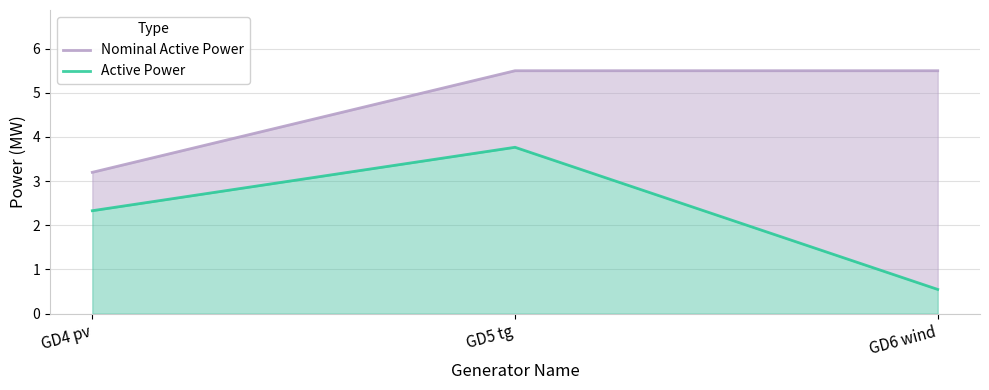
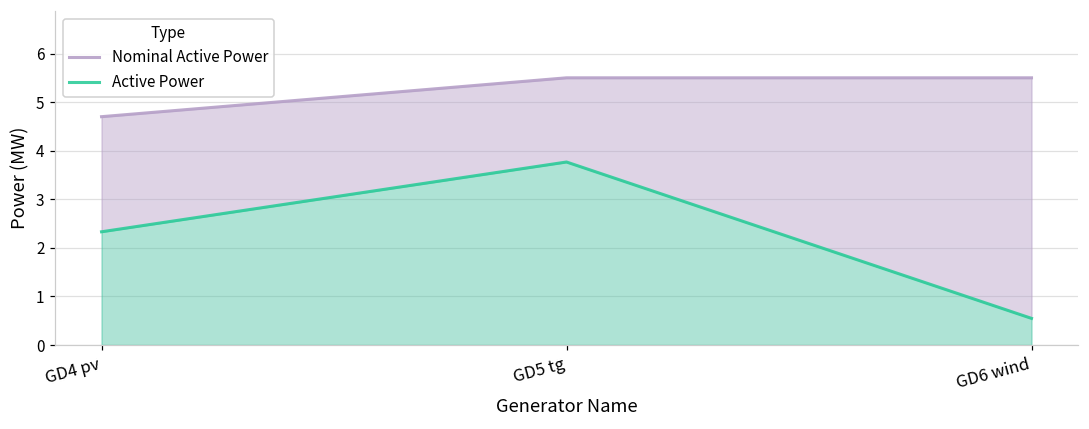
  {
    "Nominal Active Power": {
-     "GD4 pv": 3.2,
+     "GD4 pv": 4.7,
      "GD5 tg": 5.5,
      "GD6 wind": 5.5
    },
    "Active Power": {
      "GD4 pv": 2.3,
      "GD5 tg": 3.8,
      "GD6 wind": 0.5
    }
  }
